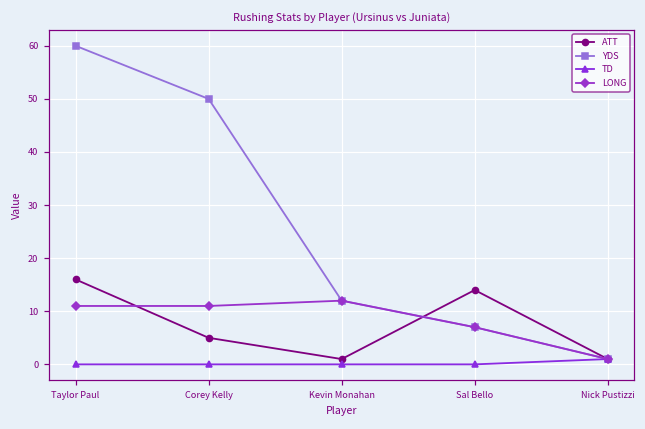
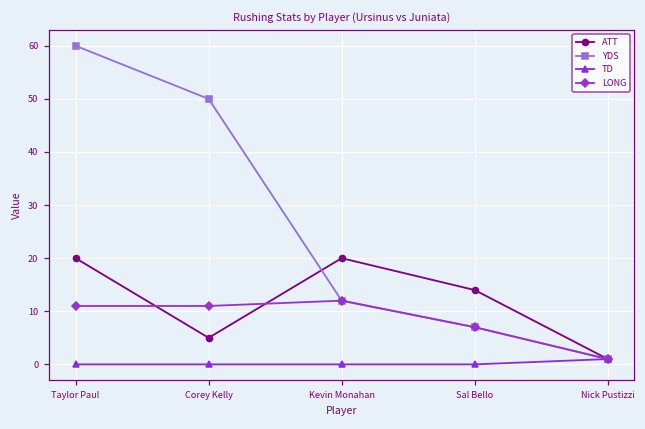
  {
    "ATT": {
-     "Taylor Paul": 16,
+     "Taylor Paul": 20,
      "Corey Kelly": 5,
-     "Kevin Monahan": 1,
+     "Kevin Monahan": 20,
      "Sal Bello": 14
    },
    "YDS": {
      "Taylor Paul": 60,
      "Corey Kelly": 50
    }
  }
